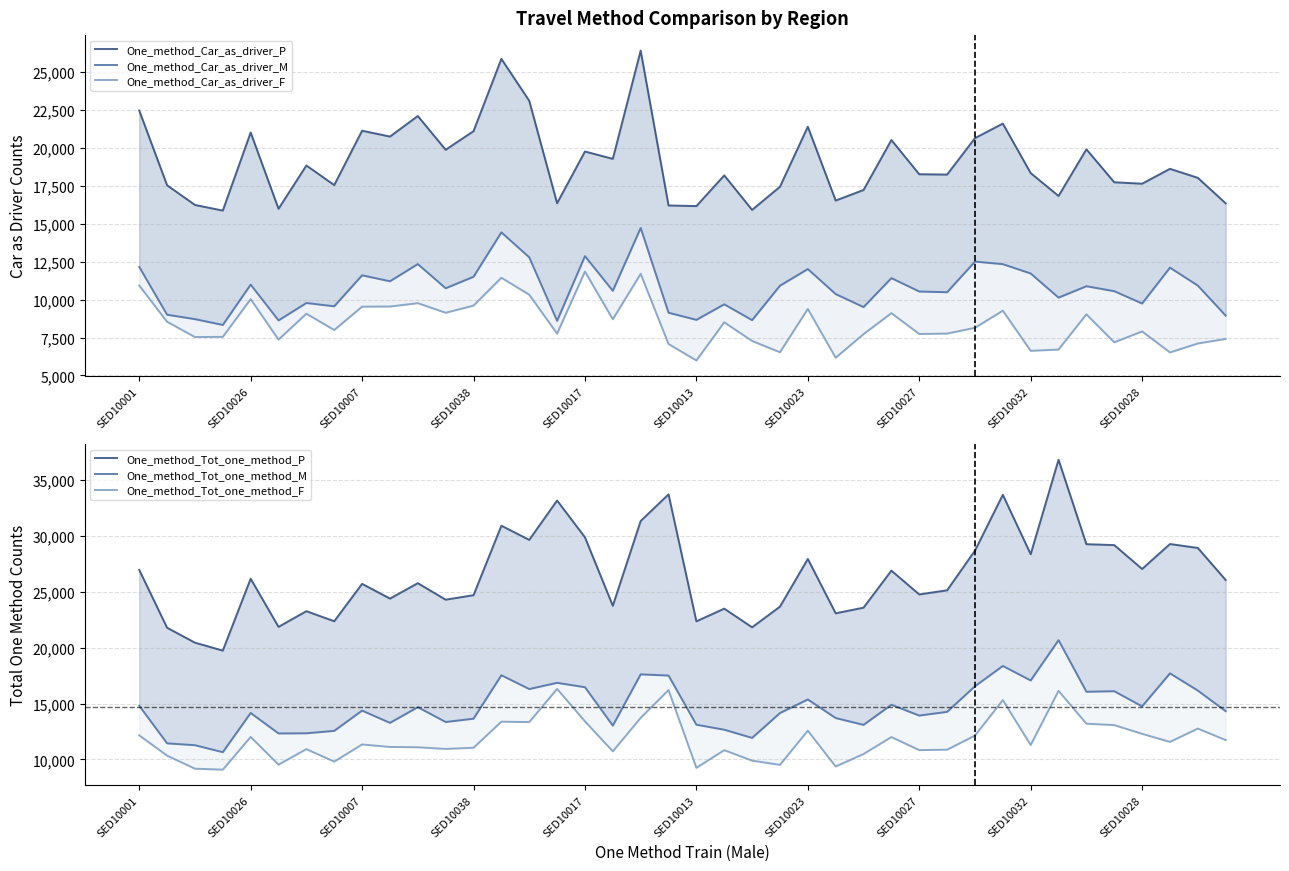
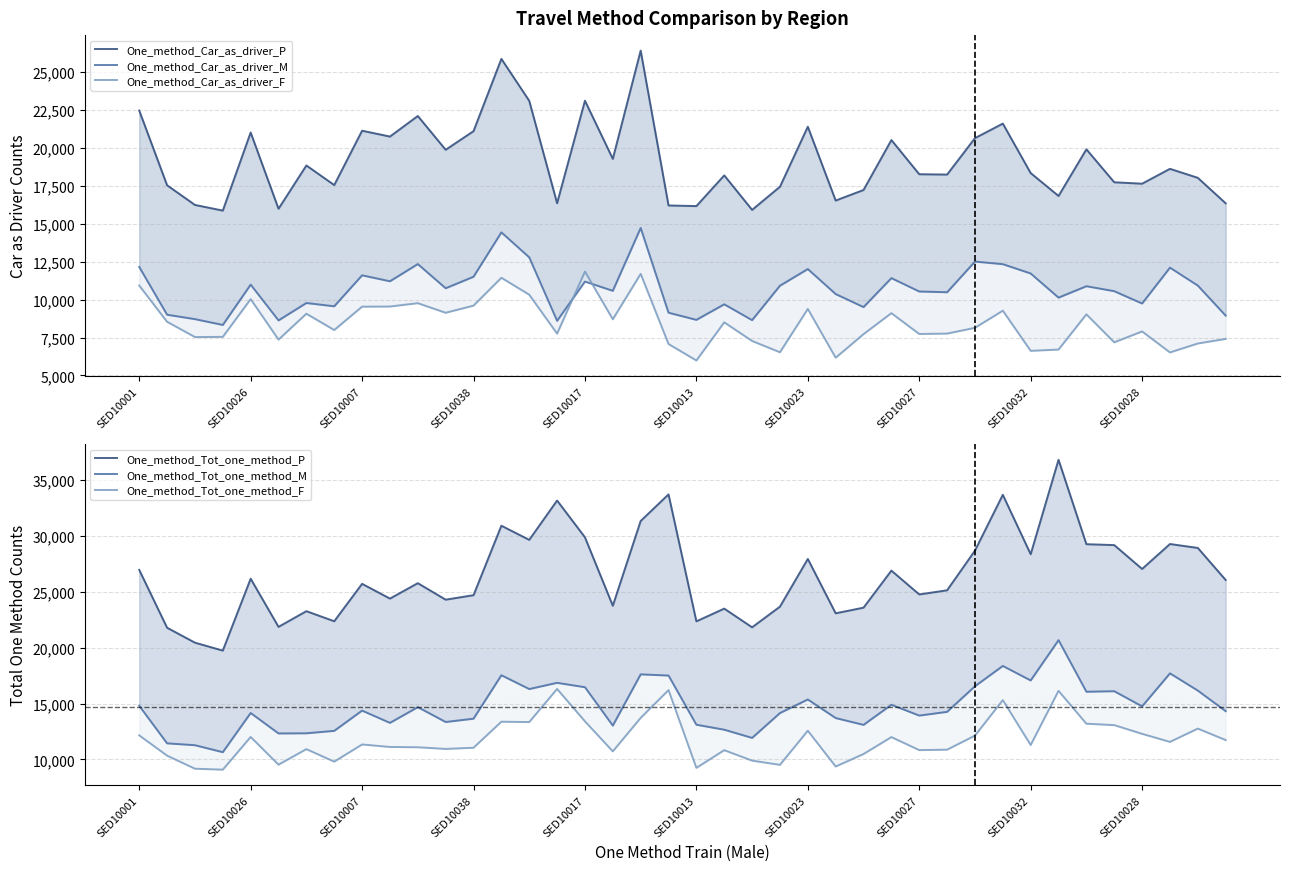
  {
    "Travel Method Comparison by Region": {
      "One_method_Car_as_driver_P": {
        "SED10001": "22,500",
-       "SED10017": "19,800",
+       "SED10017": "23,100",
        "SED10013": "16,200"
      },
      "One_method_Car_as_driver_M": {
        "SED10001": "12,200",
-       "SED10017": "12,900",
+       "SED10017": "11,200",
        "SED10013": "8,700"
      },
      "One_method_Car_as_driver_F": {
        "SED10001": "10,900",
        "SED10017": "11,900",
        "SED10013": "6,000"
      }
    }
  }
